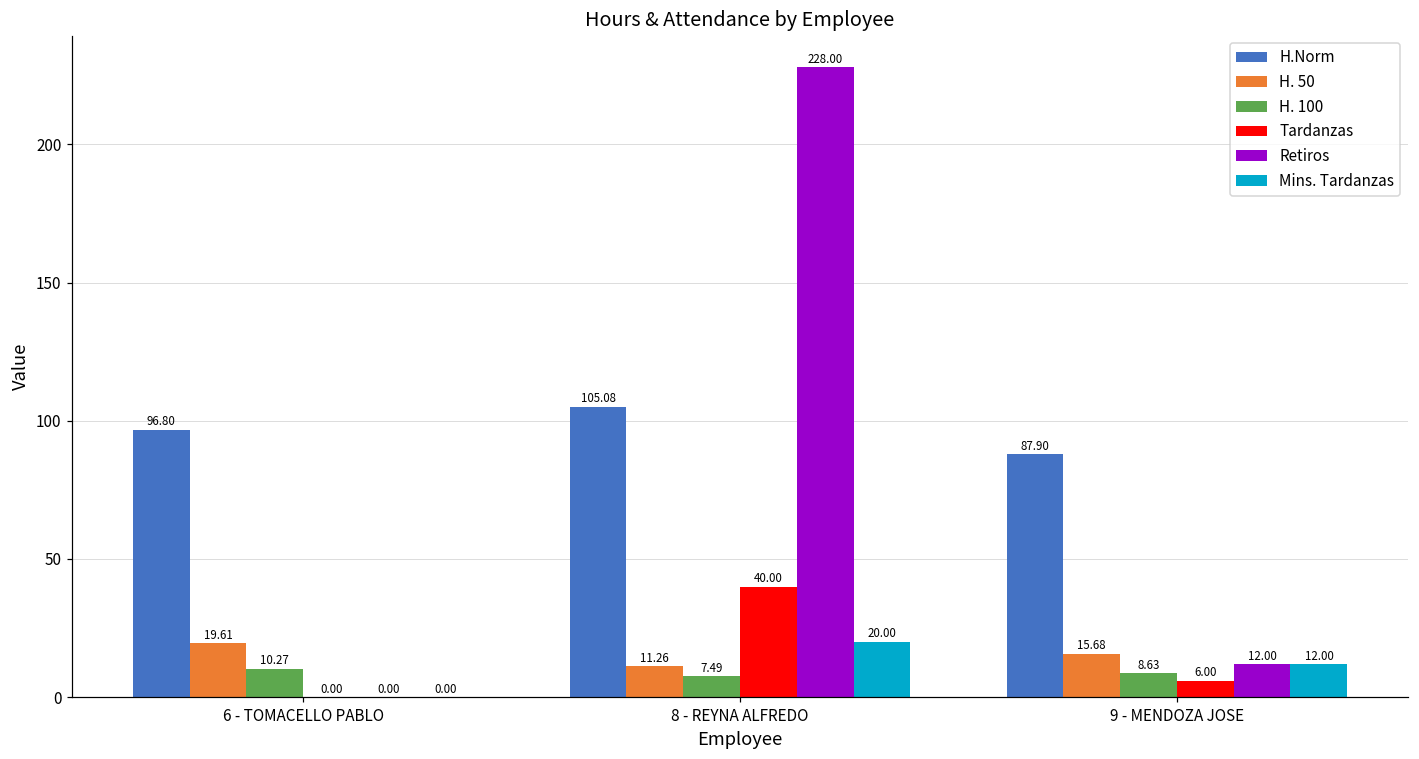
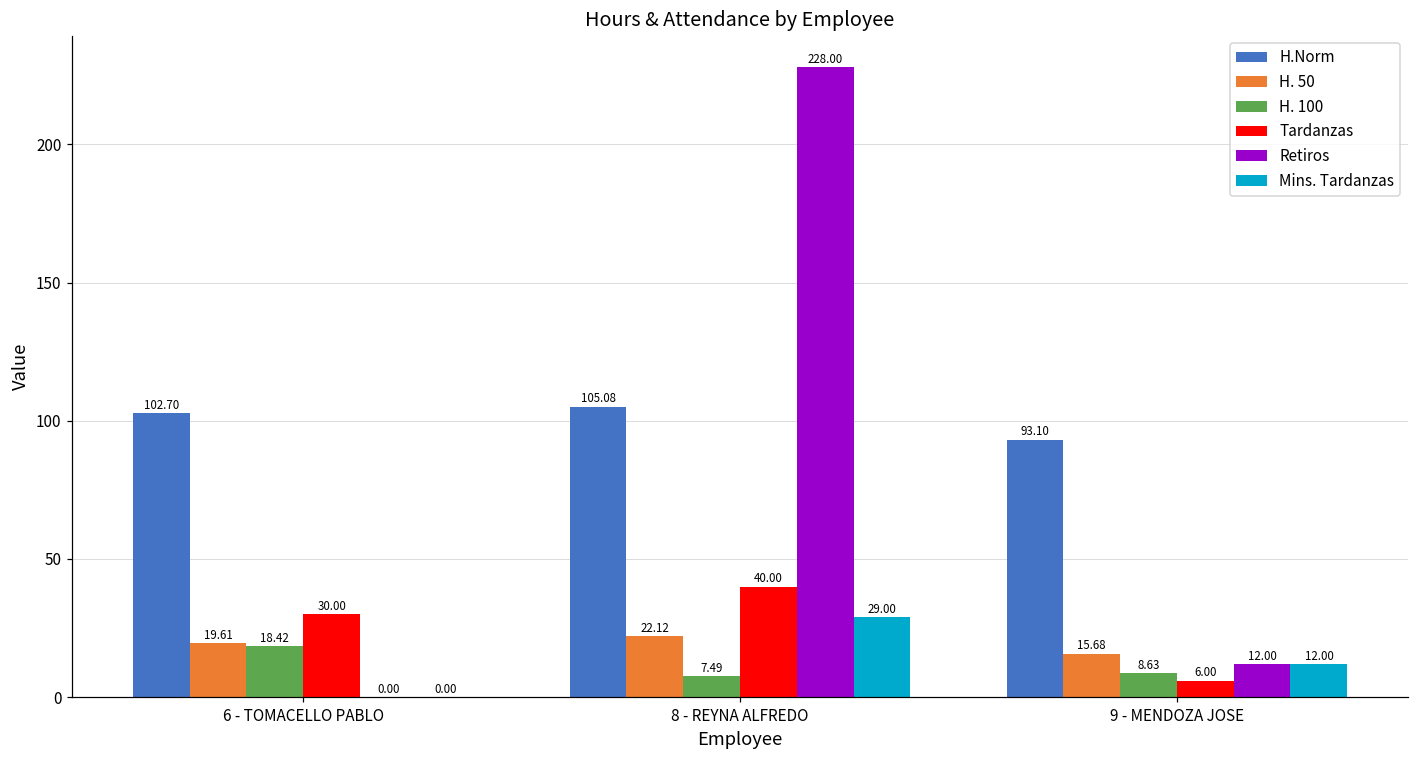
  {
    "H.Norm": {
-     "6 - TOMACELLO PABLO": 96.80,
+     "6 - TOMACELLO PABLO": 102.70,
      "8 - REYNA ALFREDO": 105.08,
-     "9 - MENDOZA JOSE": 87.90
+     "9 - MENDOZA JOSE": 93.10
    },
    "H. 50": {
      "6 - TOMACELLO PABLO": 19.61,
-     "8 - REYNA ALFREDO": 11.26,
+     "8 - REYNA ALFREDO": 22.12,
      "9 - MENDOZA JOSE": 15.68
    },
    "H. 100": {
-     "6 - TOMACELLO PABLO": 10.27,
+     "6 - TOMACELLO PABLO": 18.42,
      "8 - REYNA ALFREDO": 7.49,
      "9 - MENDOZA JOSE": 8.63
    },
    "Tardanzas": {
-     "6 - TOMACELLO PABLO": 0.00,
+     "6 - TOMACELLO PABLO": 30.00,
      "8 - REYNA ALFREDO": 40.00,
      "9 - MENDOZA JOSE": 6.00
    },
    "Retiros": {
      "6 - TOMACELLO PABLO": 0.00,
      "8 - REYNA ALFREDO": 228.00,
      "9 - MENDOZA JOSE": 12.00
    },
    "Mins. Tardanzas": {
      "6 - TOMACELLO PABLO": 0.00,
-     "8 - REYNA ALFREDO": 20.00,
+     "8 - REYNA ALFREDO": 29.00,
      "9 - MENDOZA JOSE": 12.00
    }
  }
